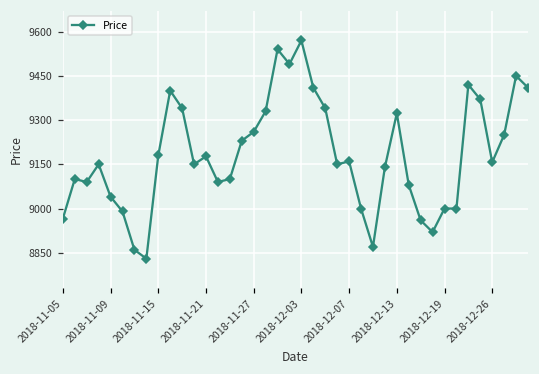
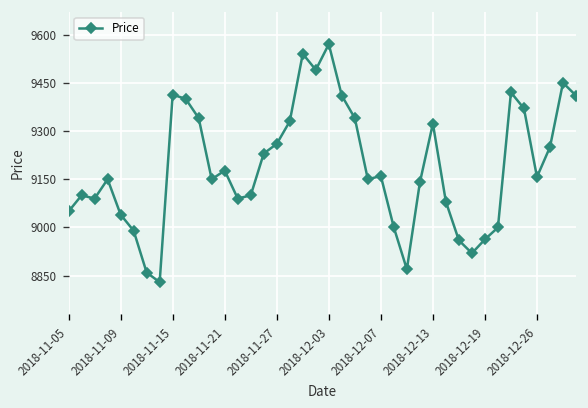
  {
-   "2018-11-05": 8970,
+   "2018-11-05": 9050,
    "2018-11-09": 9040,
-   "2018-11-15": 9180,
+   "2018-11-15": 9410,
    "2018-11-21": 9180,
    "2018-11-27": 9260,
    "2018-12-03": 9570,
    "2018-12-07": 9160,
    "2018-12-13": 9320,
-   "2018-12-19": 9000,
+   "2018-12-19": 8960,
    "2018-12-26": 9160
  }
